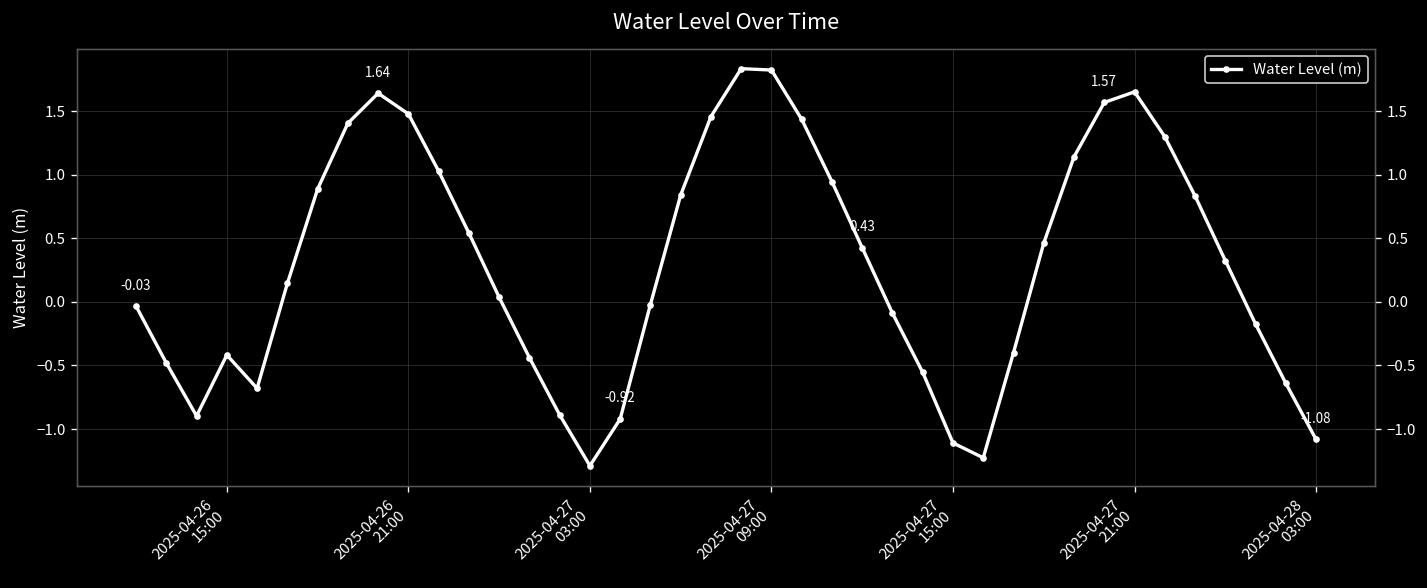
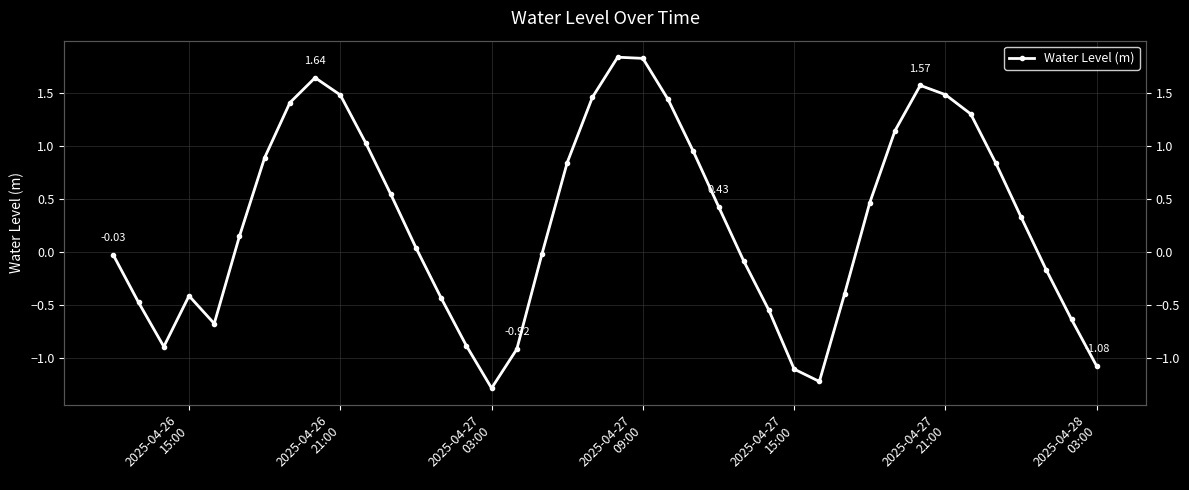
  {
    "2025-04-26 15:00": -0.42,
    "2025-04-26 21:00": 1.48,
    "2025-04-27 03:00": -1.29,
    "2025-04-27 09:00": 1.82,
    "2025-04-27 15:00": -1.11,
-   "2025-04-27 21:00": 1.65
+   "2025-04-27 21:00": 1.48
  }
